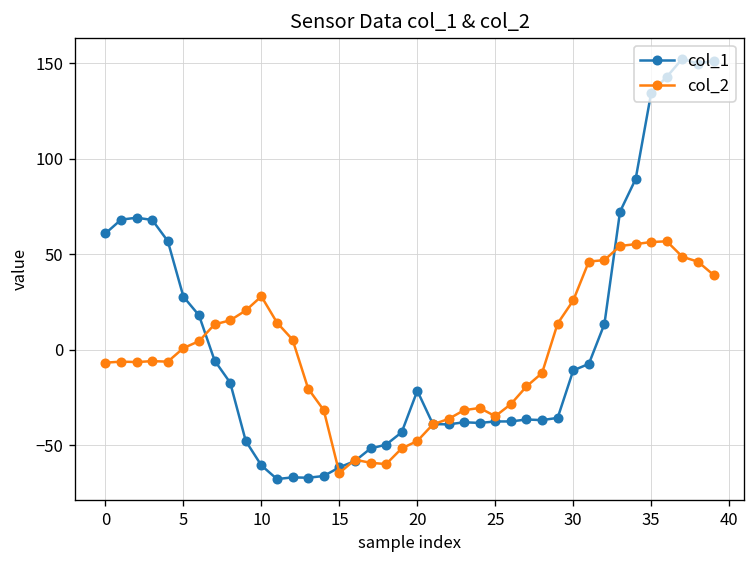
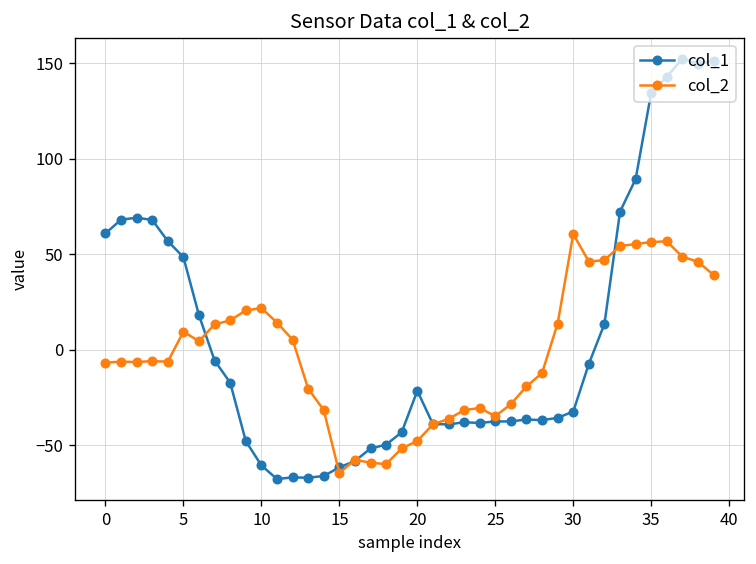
  {
    "col_1": {
      "0": 61,
-     "5": 28,
+     "5": 48,
      "10": -61,
      "15": -62,
      "20": -22,
      "25": -38,
-     "30": -11
+     "30": -32
    },
    "col_2": {
      "0": -7,
-     "5": 1,
-     "10": 28,
+     "5": 9,
+     "10": 22,
      "15": -65,
      "20": -48,
      "25": -35,
-     "30": 26,
+     "30": 61,
      "35": 56
    }
  }
